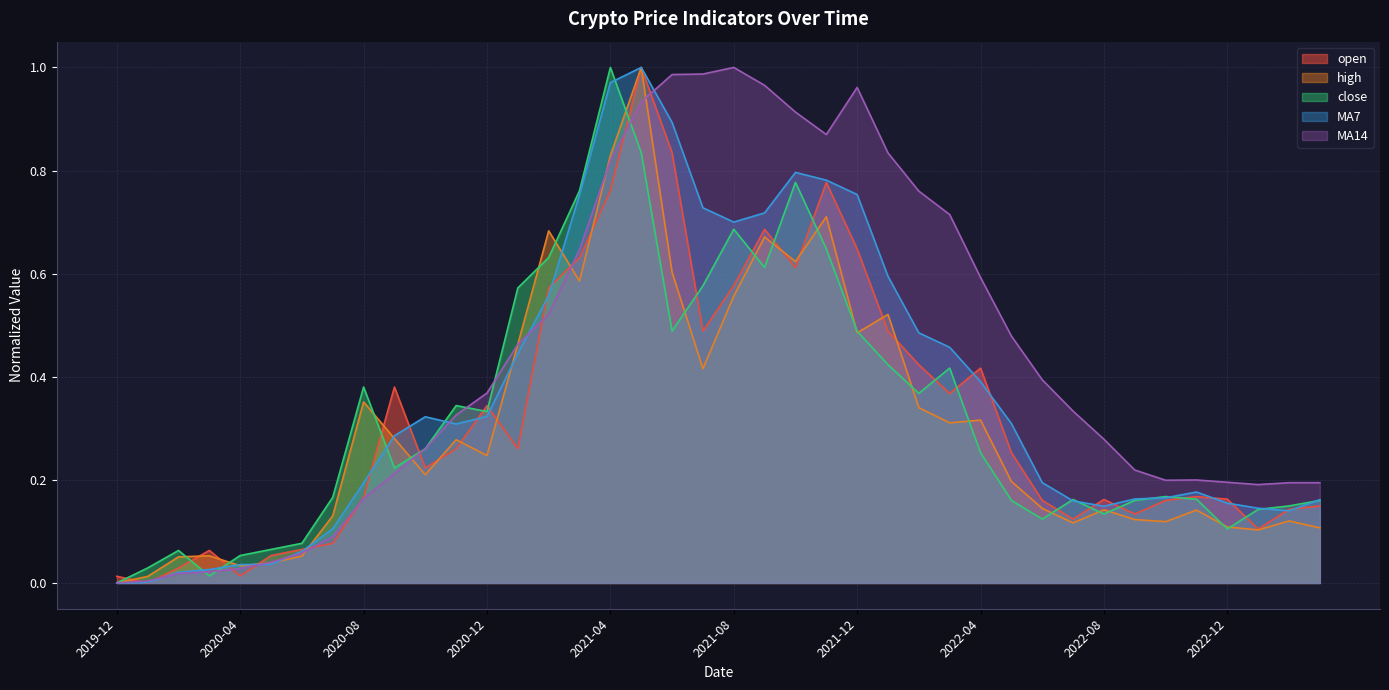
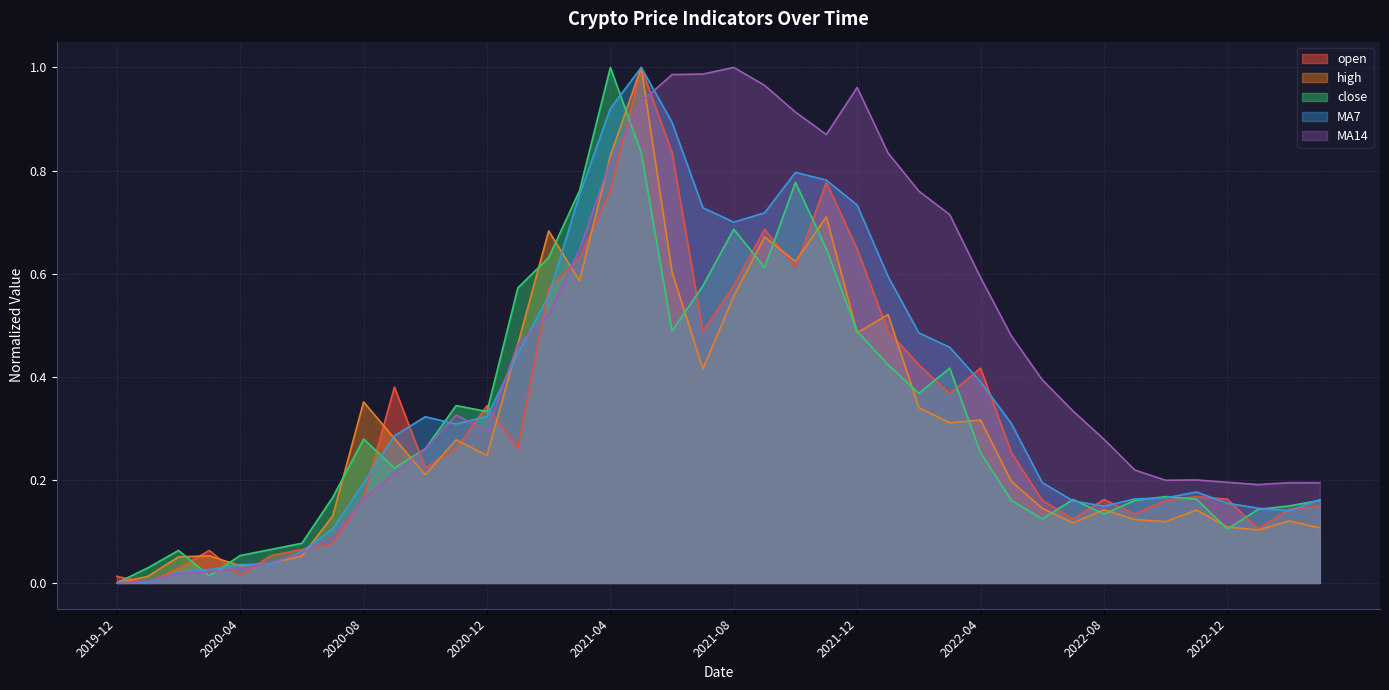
  {
    "close": {
      "2020-04": 0.05,
-     "2020-08": 0.38,
+     "2020-08": 0.28,
      "2020-12": 0.33,
      "2021-04": 1.00,
      "2021-08": 0.69,
      "2022-04": 0.25,
      "2022-08": 0.13
    },
    "MA7": {
      "2020-08": 0.19,
      "2020-12": 0.32,
-     "2021-04": 0.97,
+     "2021-04": 0.92,
      "2021-08": 0.70,
-     "2021-12": 0.75,
+     "2021-12": 0.73,
      "2022-04": 0.39,
      "2022-08": 0.15,
      "2022-12": 0.15
    },
    "MA14": {
      "2020-04": 0.03,
-     "2020-12": 0.37,
+     "2020-12": 0.30,
      "2021-04": 0.82,
      "2021-08": 1.00,
      "2021-12": 0.96,
      "2022-04": 0.59,
      "2022-08": 0.28,
      "2022-12": 0.20
    }
  }
